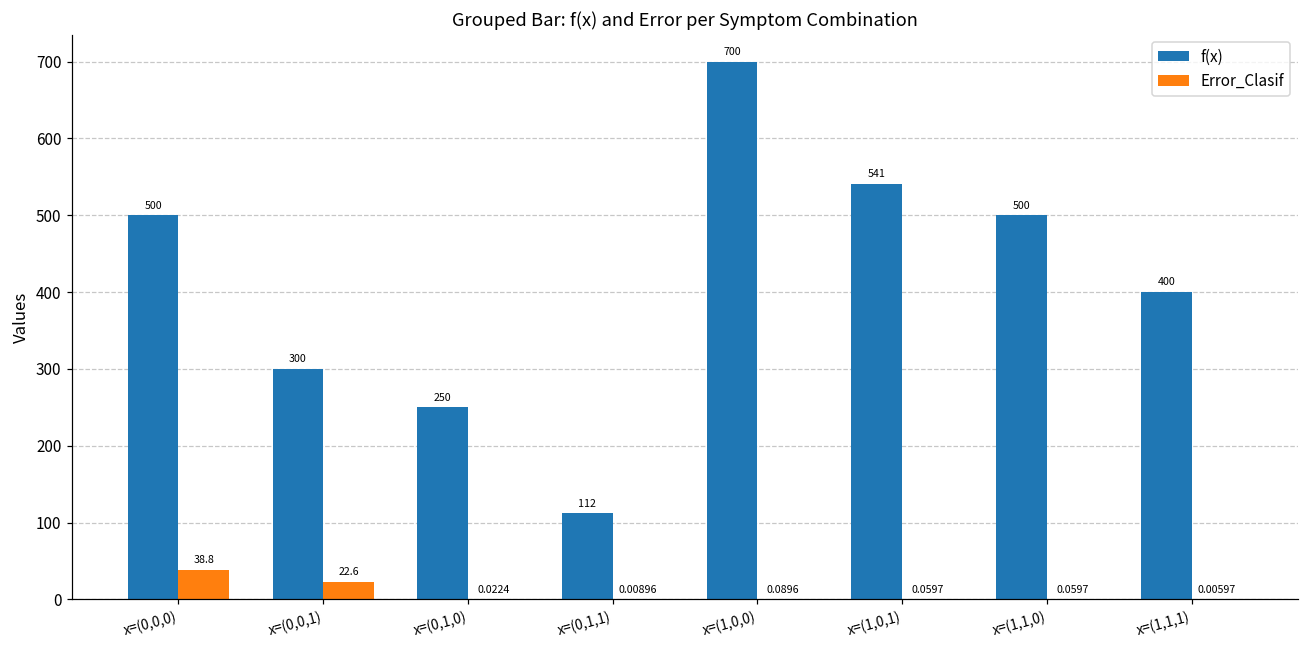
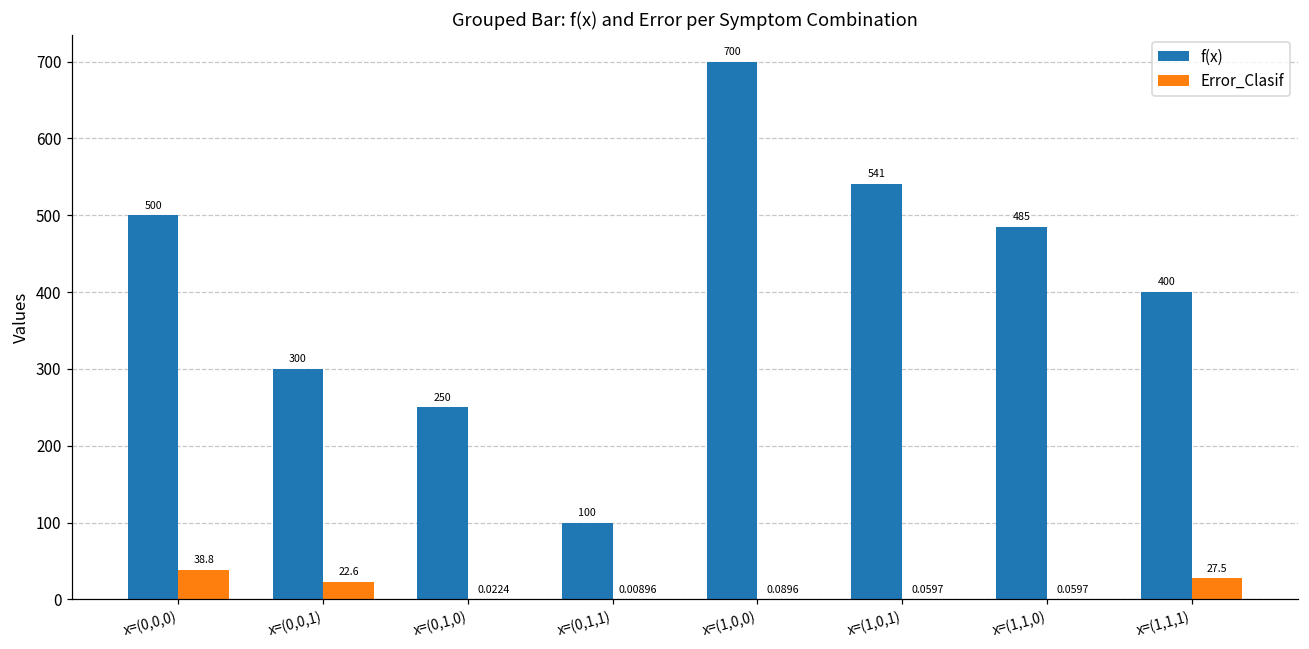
  {
    "f(x)": {
      "x=(0,0,0)": 500,
      "x=(0,0,1)": 300,
      "x=(0,1,0)": 250,
-     "x=(0,1,1)": 112,
+     "x=(0,1,1)": 100,
      "x=(1,0,0)": 700,
      "x=(1,0,1)": 541,
-     "x=(1,1,0)": 500,
+     "x=(1,1,0)": 485,
      "x=(1,1,1)": 400
    },
    "Error_Clasif": {
      "x=(0,0,0)": 38.8,
      "x=(0,0,1)": 22.6,
      "x=(0,1,0)": 0.0224,
      "x=(0,1,1)": 0.00896,
      "x=(1,0,0)": 0.0896,
      "x=(1,0,1)": 0.0597,
      "x=(1,1,0)": 0.0597,
-     "x=(1,1,1)": 0.00597
+     "x=(1,1,1)": 27.5
    }
  }
